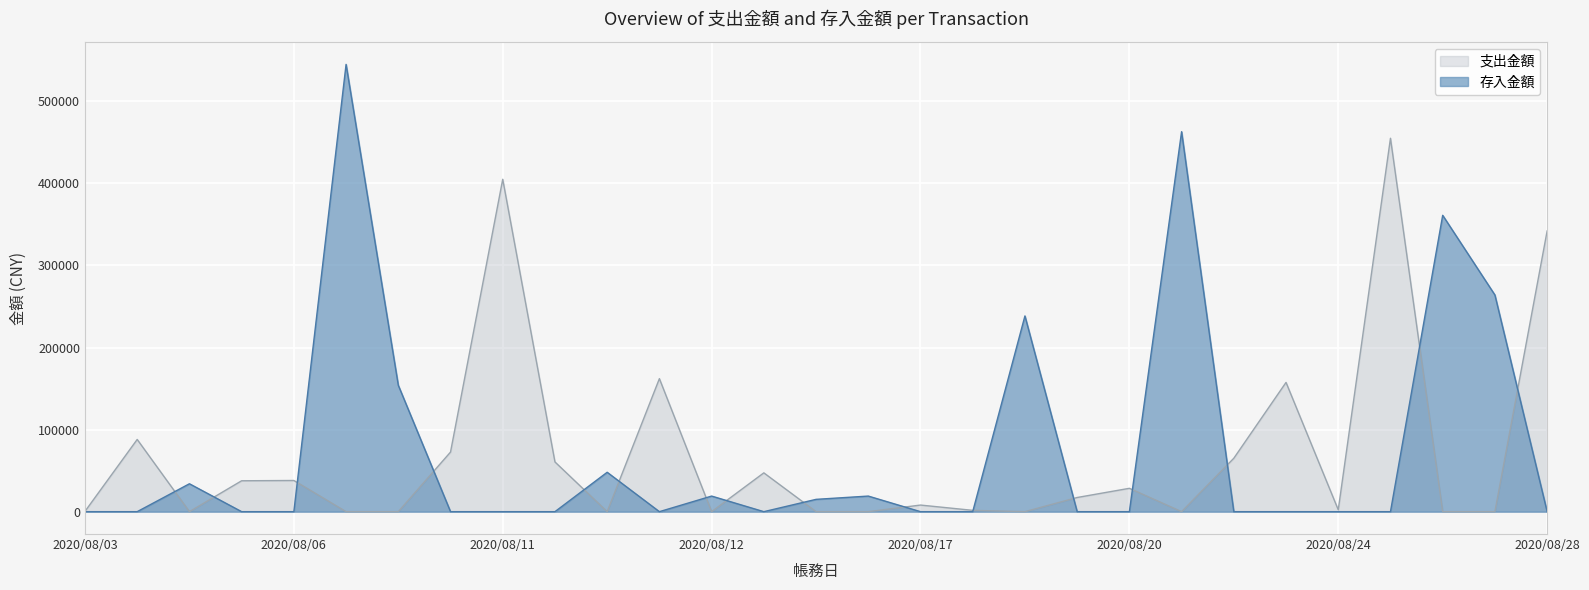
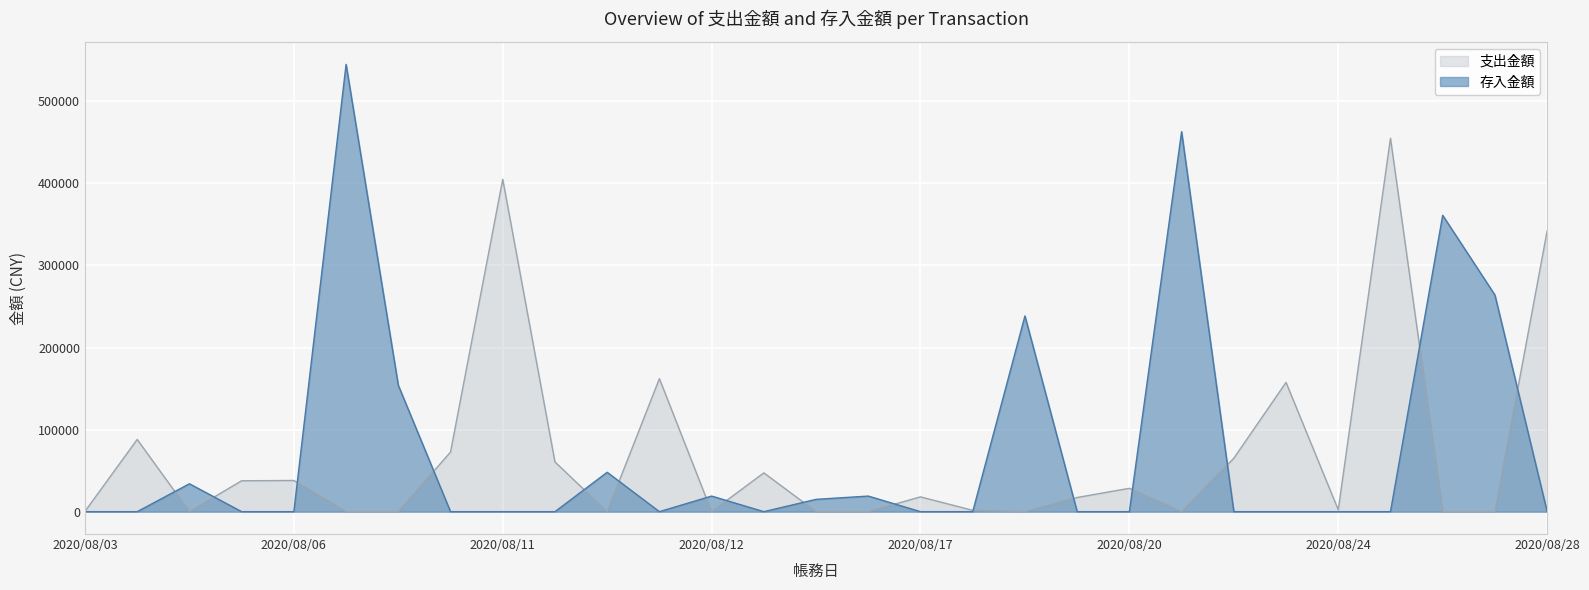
  {
    "支出金額": {
-     "2020/08/17": 10000,
+     "2020/08/17": 20000,
      "2020/08/28": 340000
    },
    "存入金額": {
      "2020/08/17": 0,
      "2020/08/28": 0
    }
  }
